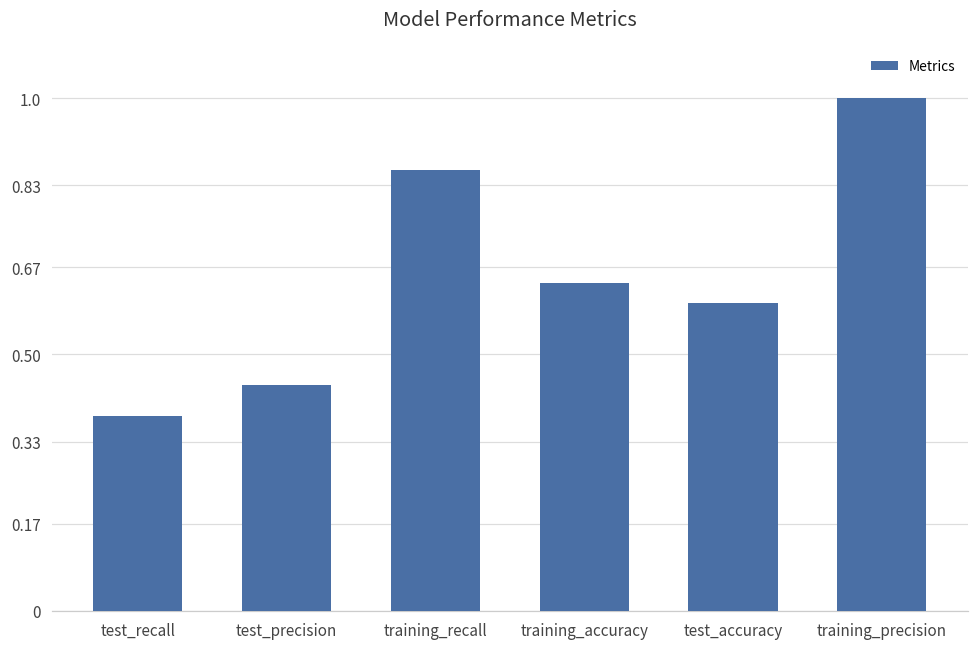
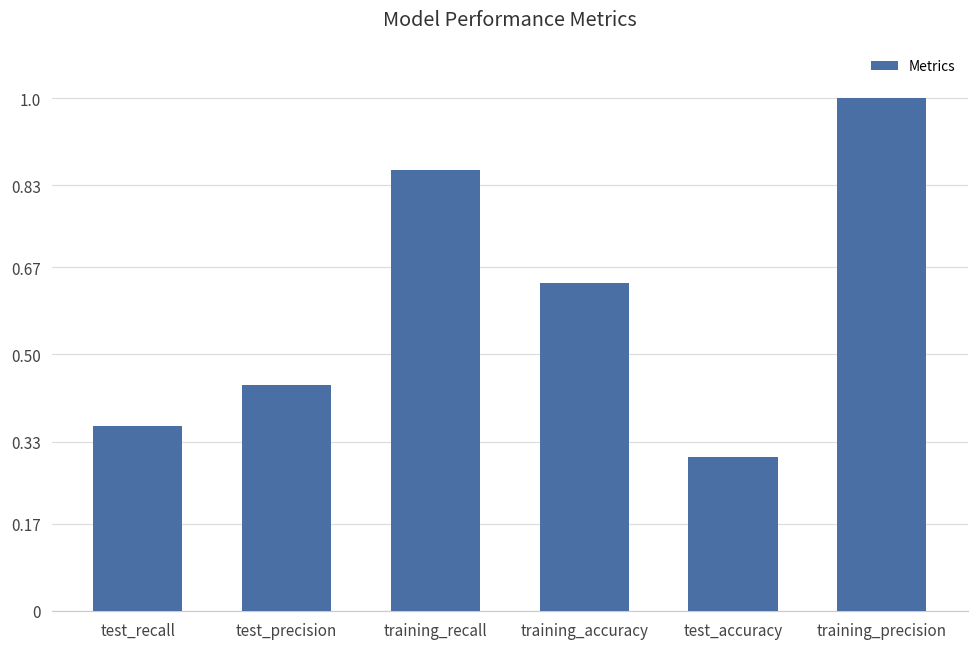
  {
-   "test_recall": 0.38,
+   "test_recall": 0.36,
    "test_precision": 0.44,
    "training_recall": 0.86,
    "training_accuracy": 0.64,
-   "test_accuracy": 0.6,
+   "test_accuracy": 0.3,
    "training_precision": 1.00
  }
